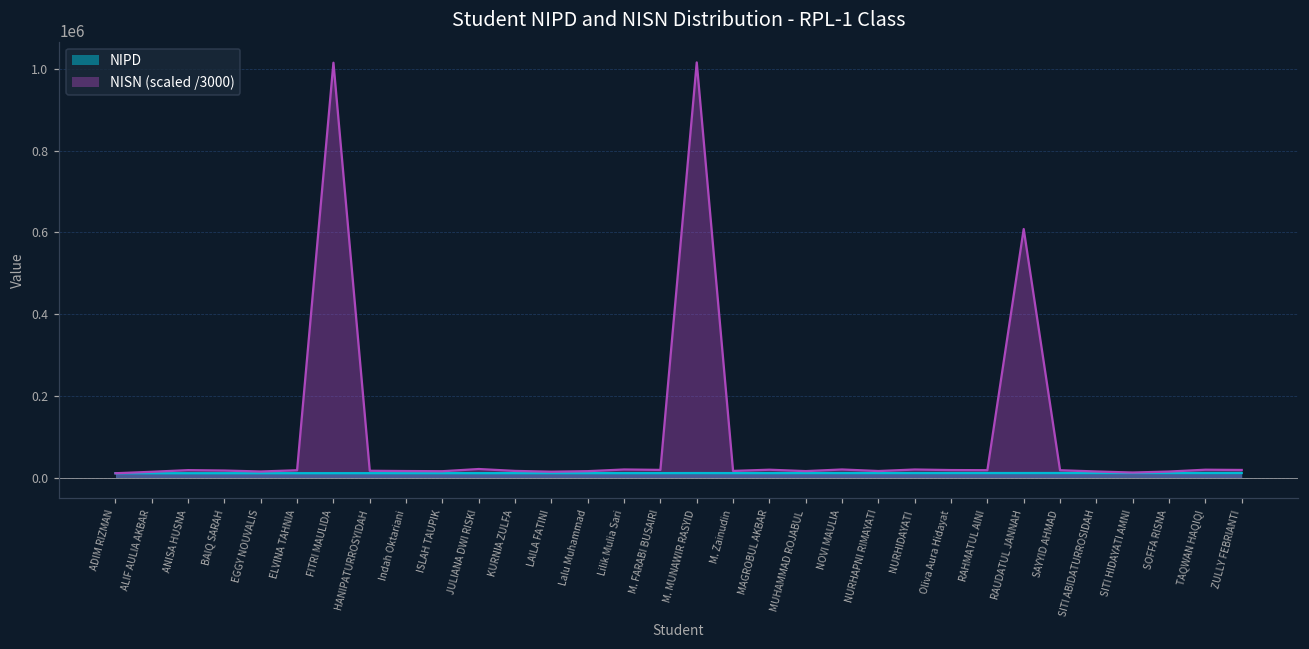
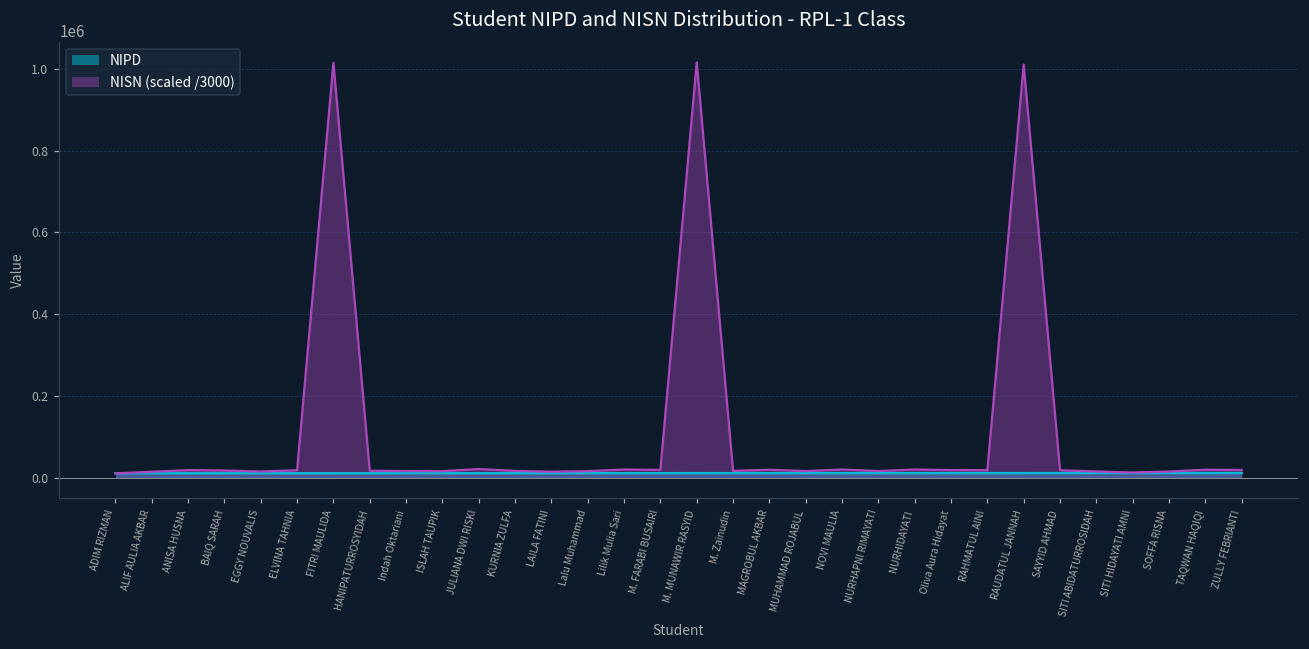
  {
    "NIPD": {
      "ANISA HUSNA": 10000,
      "ELVINA TAHNIA": 10000,
      "FITRI MAULIDA": 10000,
      "JULIANA DWI RISKI": 10000,
      "Lilik Mulia Sari": 10000,
      "M. FARABI BUSAIRI": 10000,
      "M. MUNAWIR RASYID": 10000,
      "MAGROBUL AKBAR": 10000,
      "NOVI MAULIA": 10000,
      "NURHIDAYATI": 10000,
      "Oliva Aura Hidayat": 10000,
      "RAHMATUL AINI": 10000,
      "RAUDATUL JANNAH": 10000,
      "TAQWAN HAQIQI": 10000,
      "ZULLY FEBRIANTI": 10000
    },
    "NISN (scaled /3000)": {
      "ANISA HUSNA": 20000,
      "ELVINA TAHNIA": 20000,
      "FITRI MAULIDA": 1010000,
      "JULIANA DWI RISKI": 20000,
      "Lilik Mulia Sari": 20000,
      "M. FARABI BUSAIRI": 20000,
      "M. MUNAWIR RASYID": 1020000,
      "MAGROBUL AKBAR": 20000,
      "NOVI MAULIA": 20000,
      "NURHIDAYATI": 20000,
      "Oliva Aura Hidayat": 20000,
      "RAHMATUL AINI": 20000,
-     "RAUDATUL JANNAH": 610000,
+     "RAUDATUL JANNAH": 1010000,
      "TAQWAN HAQIQI": 20000,
      "ZULLY FEBRIANTI": 20000
    }
  }
